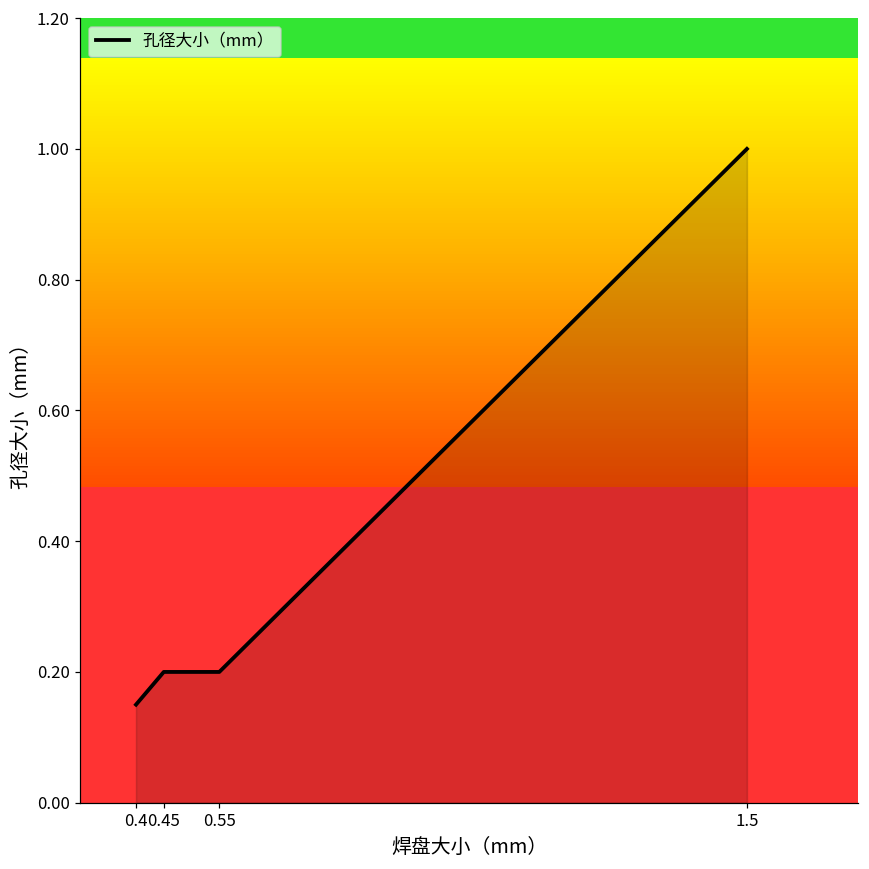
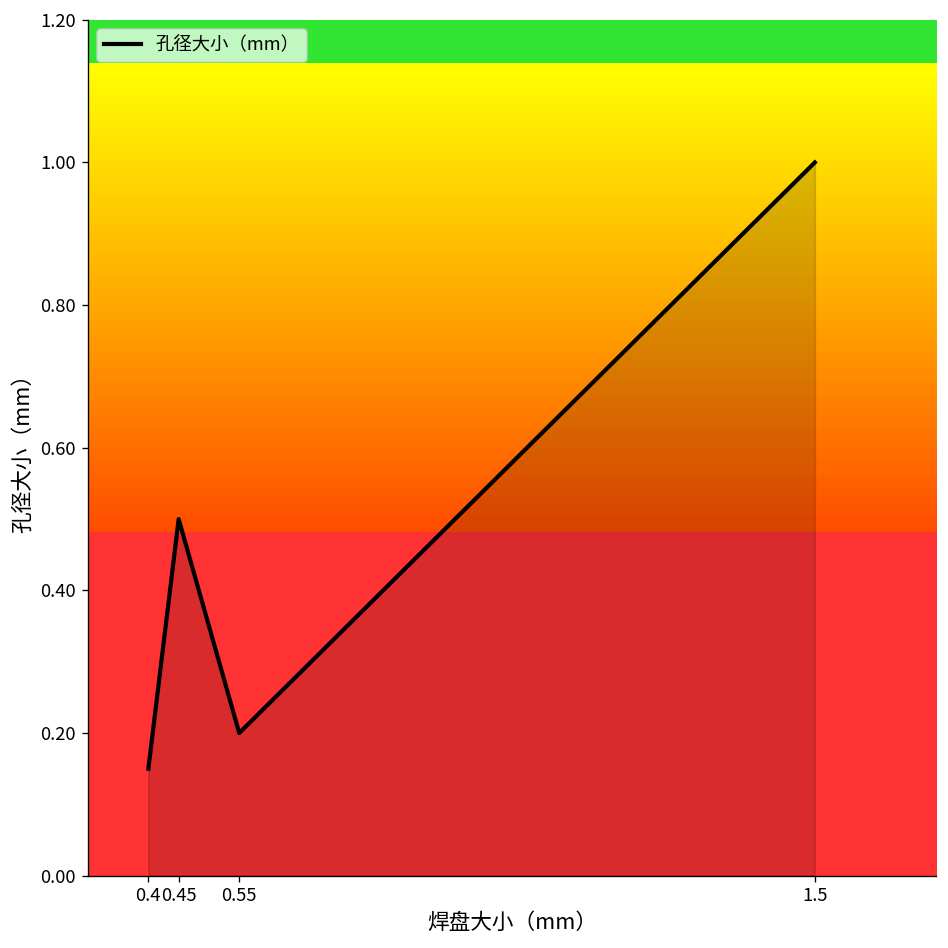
  {
    "0.4": 0.15,
-   "0.45": 0.2,
+   "0.45": 0.5,
    "0.55": 0.2,
    "1.5": 1.0
  }
